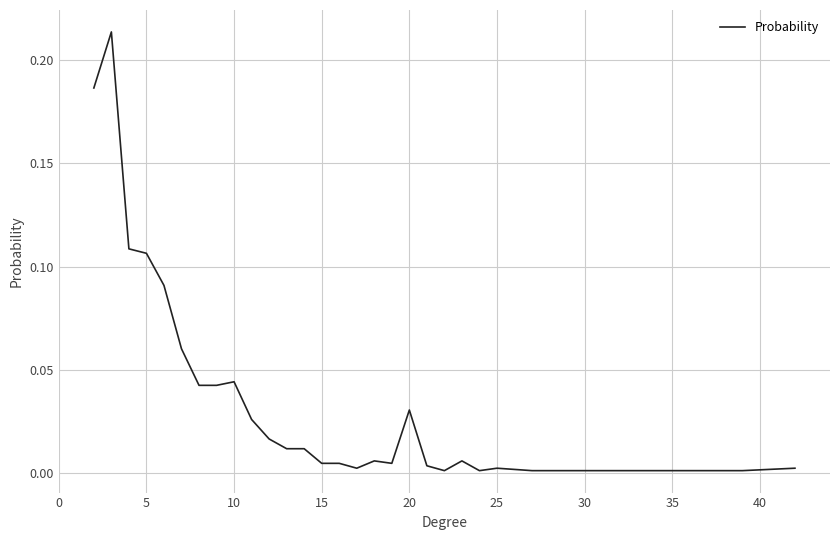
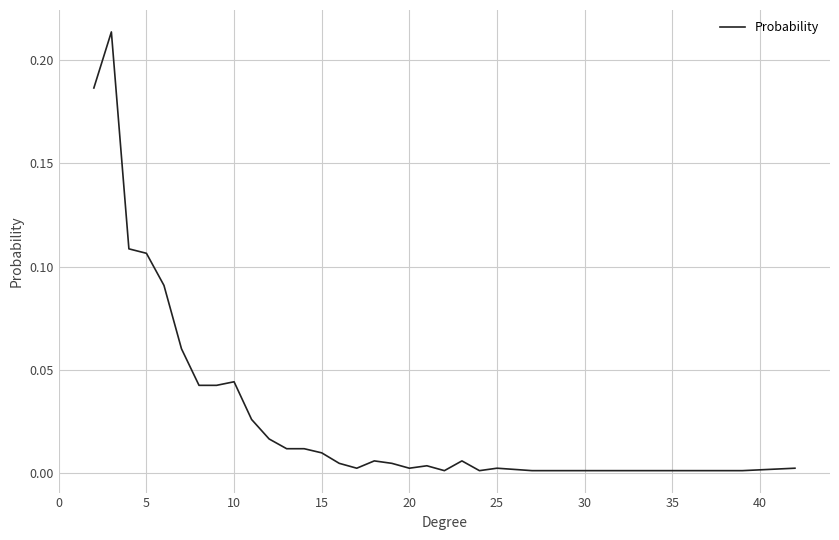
  {
    "5": 0.106,
    "10": 0.044,
-   "15": 0.005,
-   "20": 0.031,
+   "15": 0.010,
+   "20": 0.002,
    "25": 0.002,
    "35": 0.001
  }
